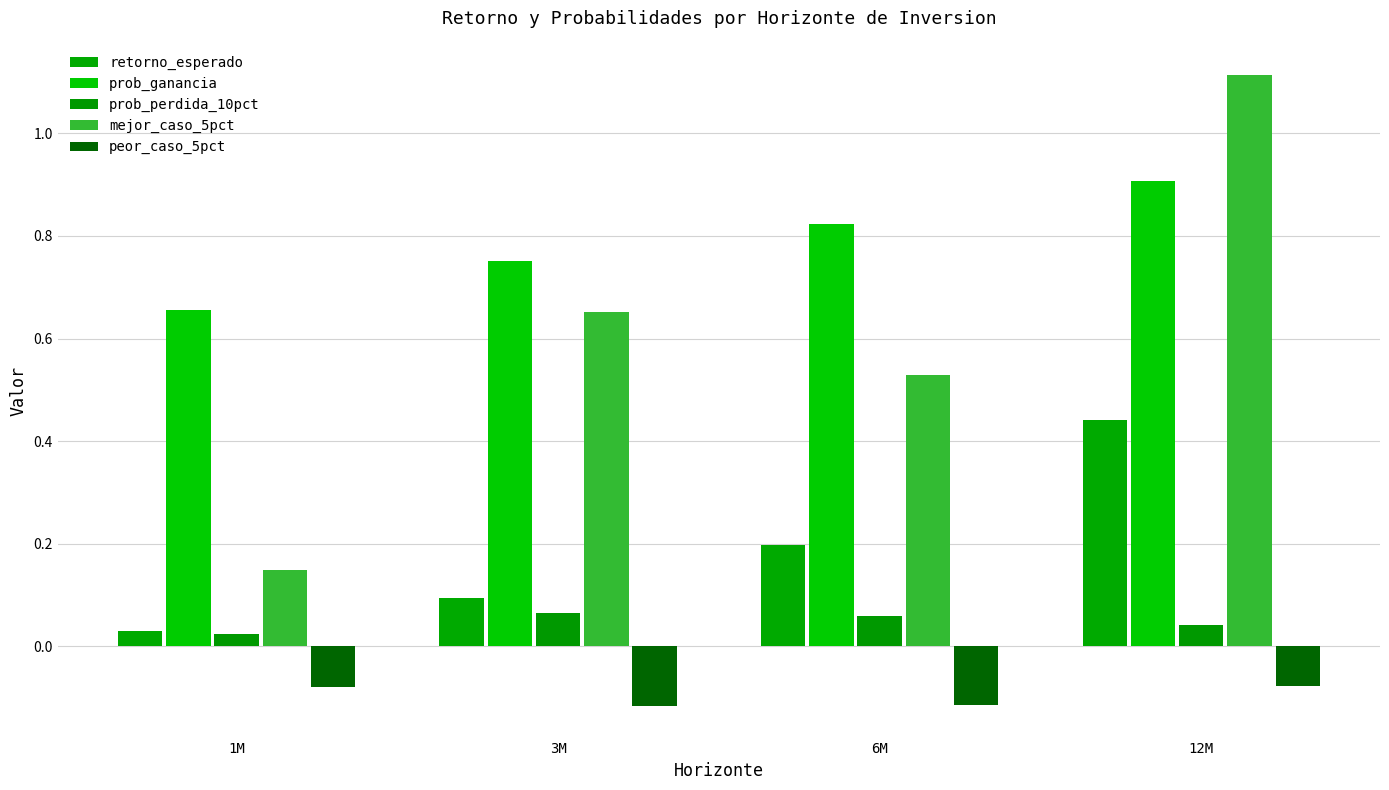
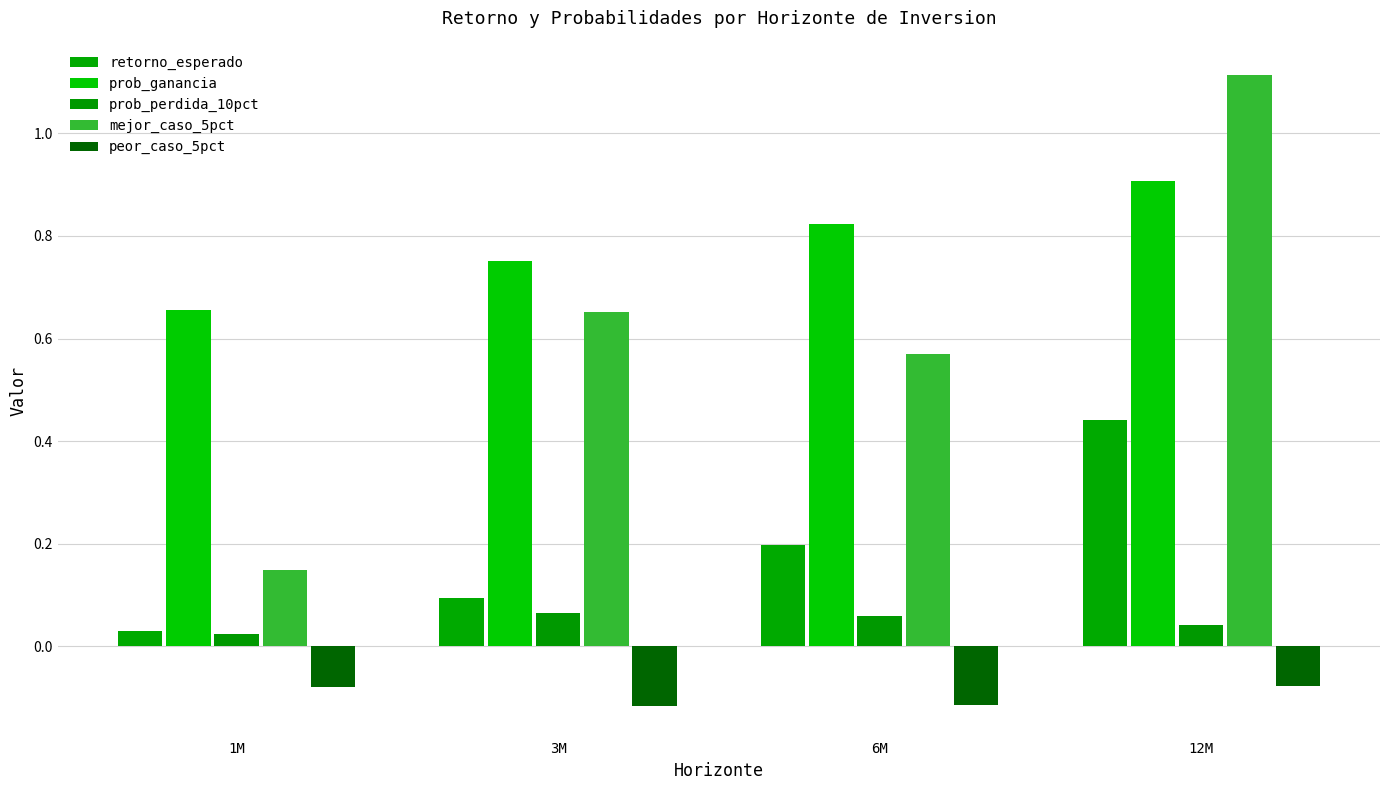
  {
    "mejor_caso_5pct": {
      "1M": 0.15,
      "3M": 0.65,
-     "6M": 0.53,
+     "6M": 0.57,
      "12M": 1.11
    }
  }
